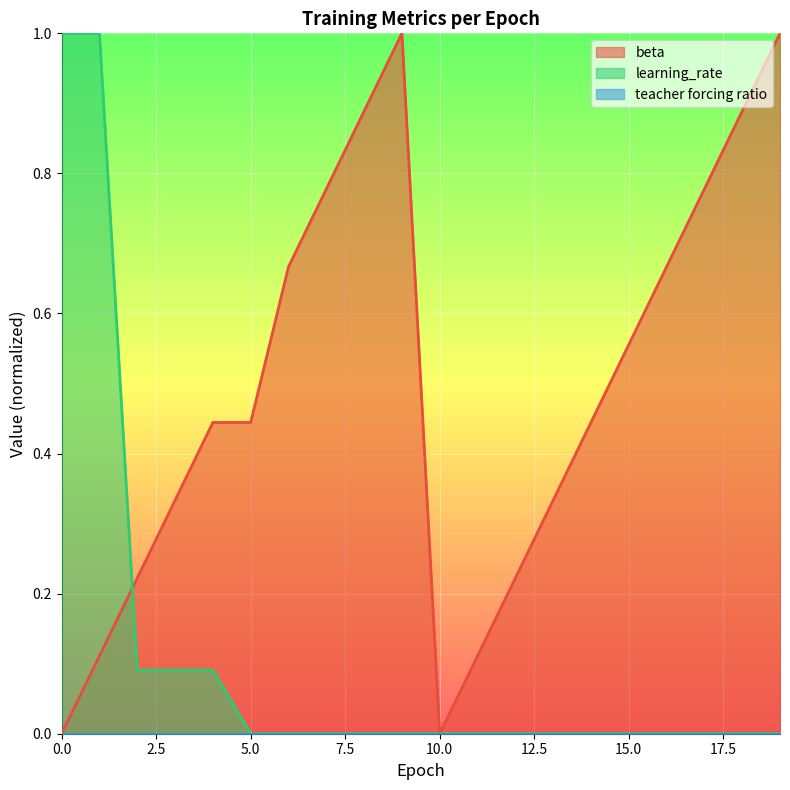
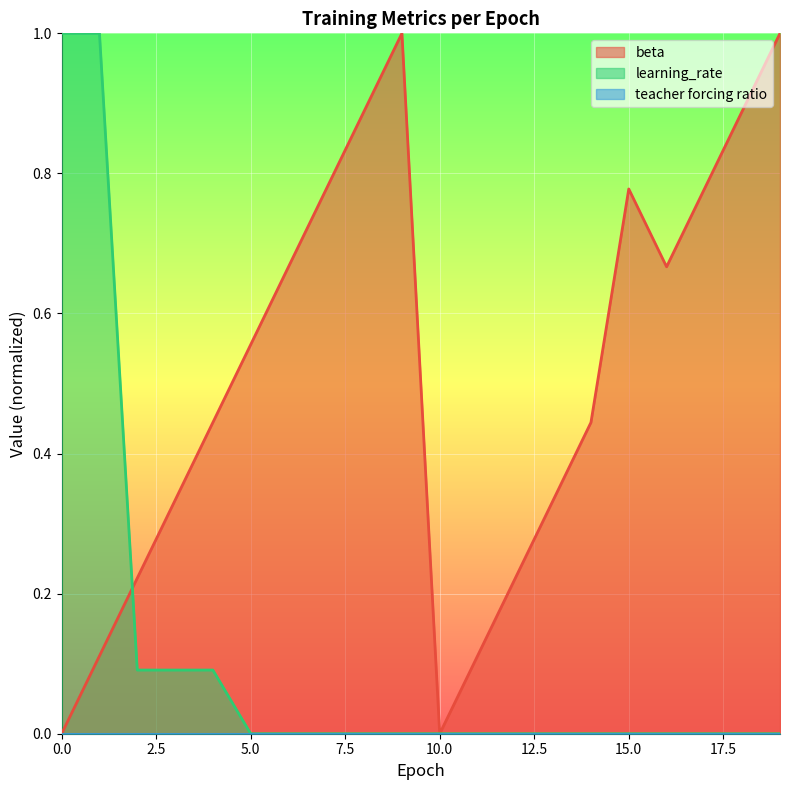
  {
    "beta": {
-     "5.0": 0.44,
-     "15.0": 0.56
+     "5.0": 0.56,
+     "15.0": 0.78
    },
    "learning_rate": {
      "0.0": 1.00
    }
  }
